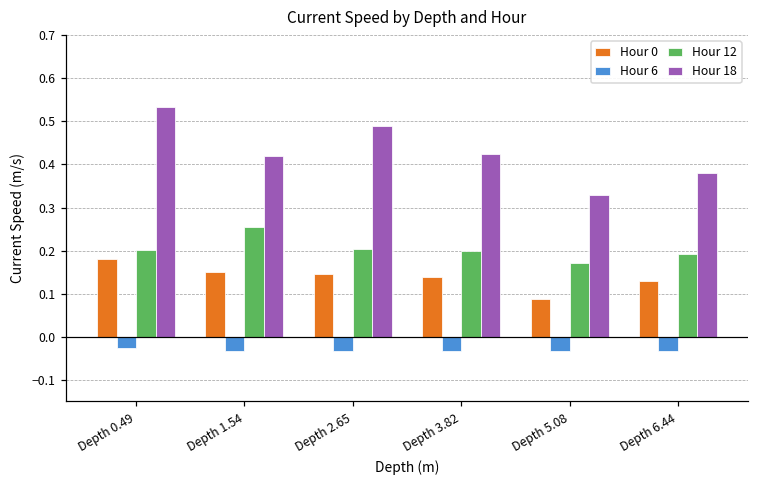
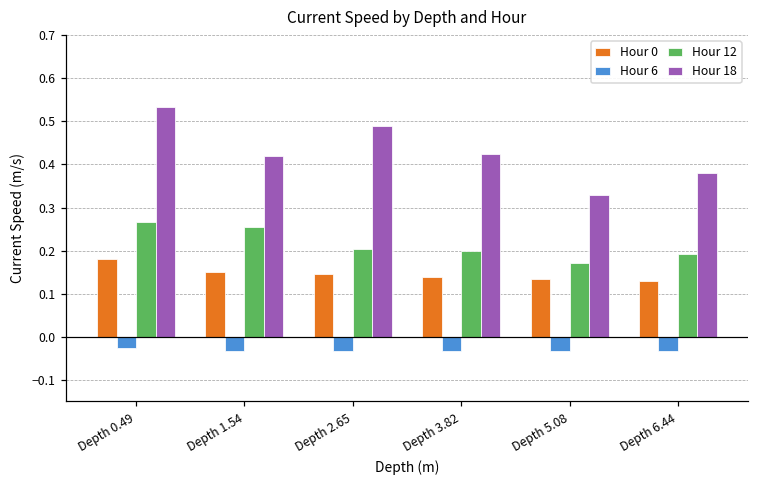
  {
    "Hour 0": {
      "Depth 0.49": 0.18,
      "Depth 1.54": 0.15,
      "Depth 2.65": 0.14,
      "Depth 3.82": 0.14,
-     "Depth 5.08": 0.09,
+     "Depth 5.08": 0.13,
      "Depth 6.44": 0.13
    },
    "Hour 6": {
      "Depth 0.49": -0.03,
      "Depth 1.54": -0.03,
      "Depth 2.65": -0.03,
      "Depth 3.82": -0.03,
      "Depth 5.08": -0.03,
      "Depth 6.44": -0.03
    },
    "Hour 12": {
-     "Depth 0.49": 0.20,
+     "Depth 0.49": 0.27,
      "Depth 1.54": 0.26,
      "Depth 2.65": 0.20,
      "Depth 3.82": 0.20,
      "Depth 5.08": 0.17,
      "Depth 6.44": 0.19
    },
    "Hour 18": {
      "Depth 0.49": 0.53,
      "Depth 1.54": 0.42,
      "Depth 2.65": 0.49,
      "Depth 3.82": 0.42,
      "Depth 5.08": 0.33,
      "Depth 6.44": 0.38
    }
  }
